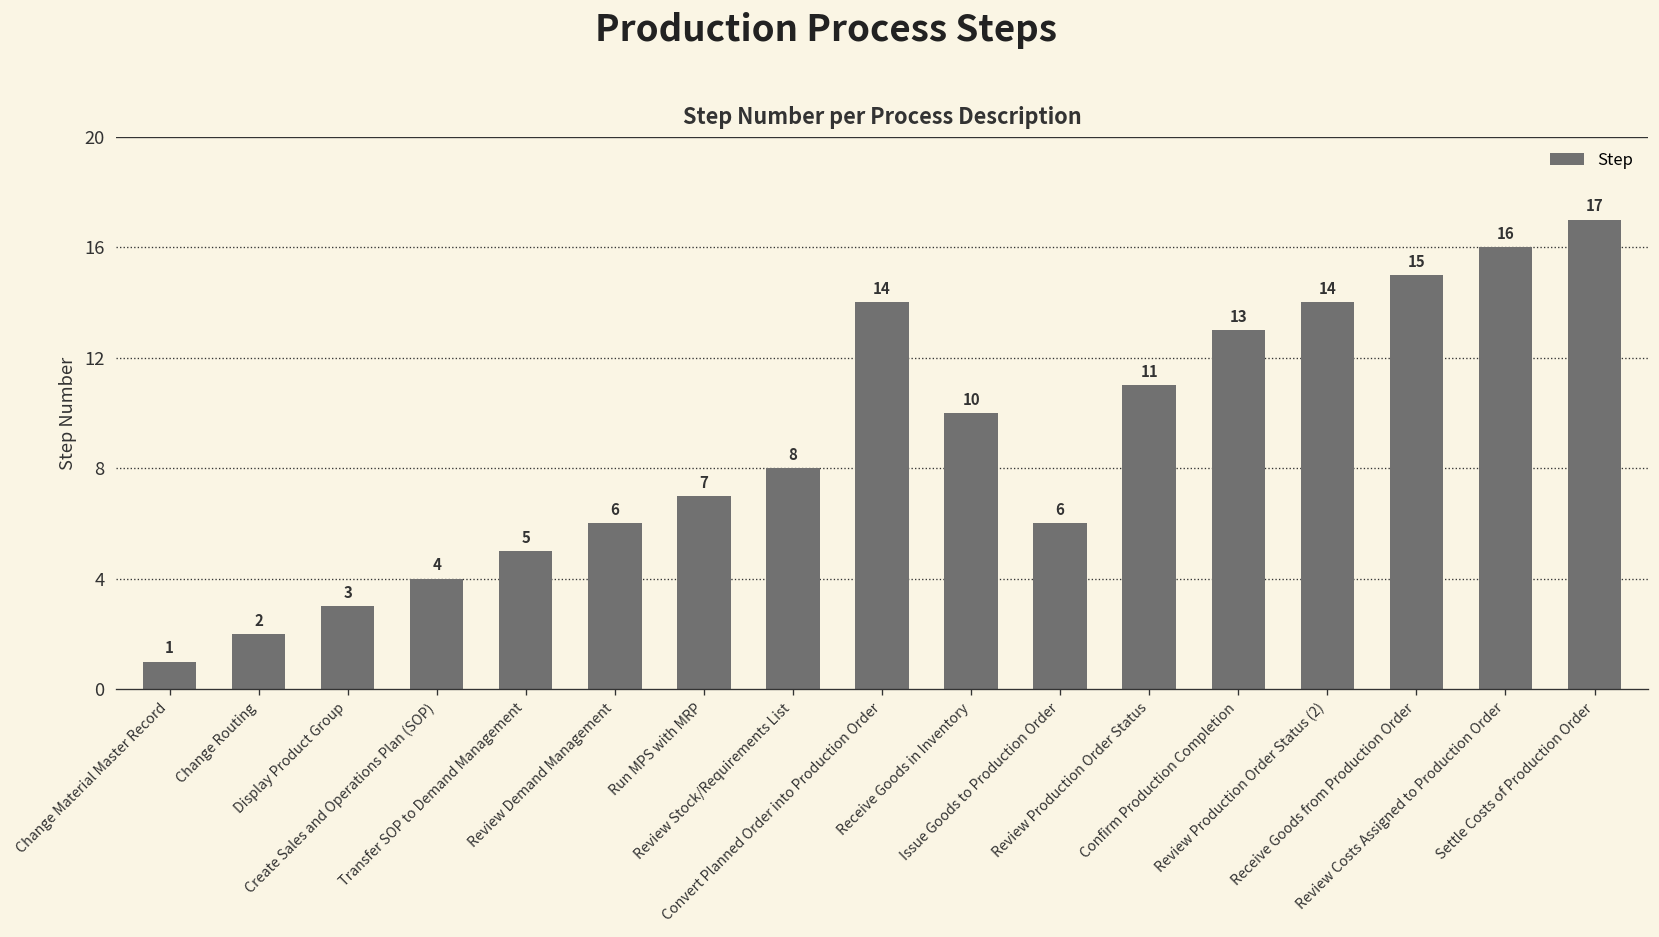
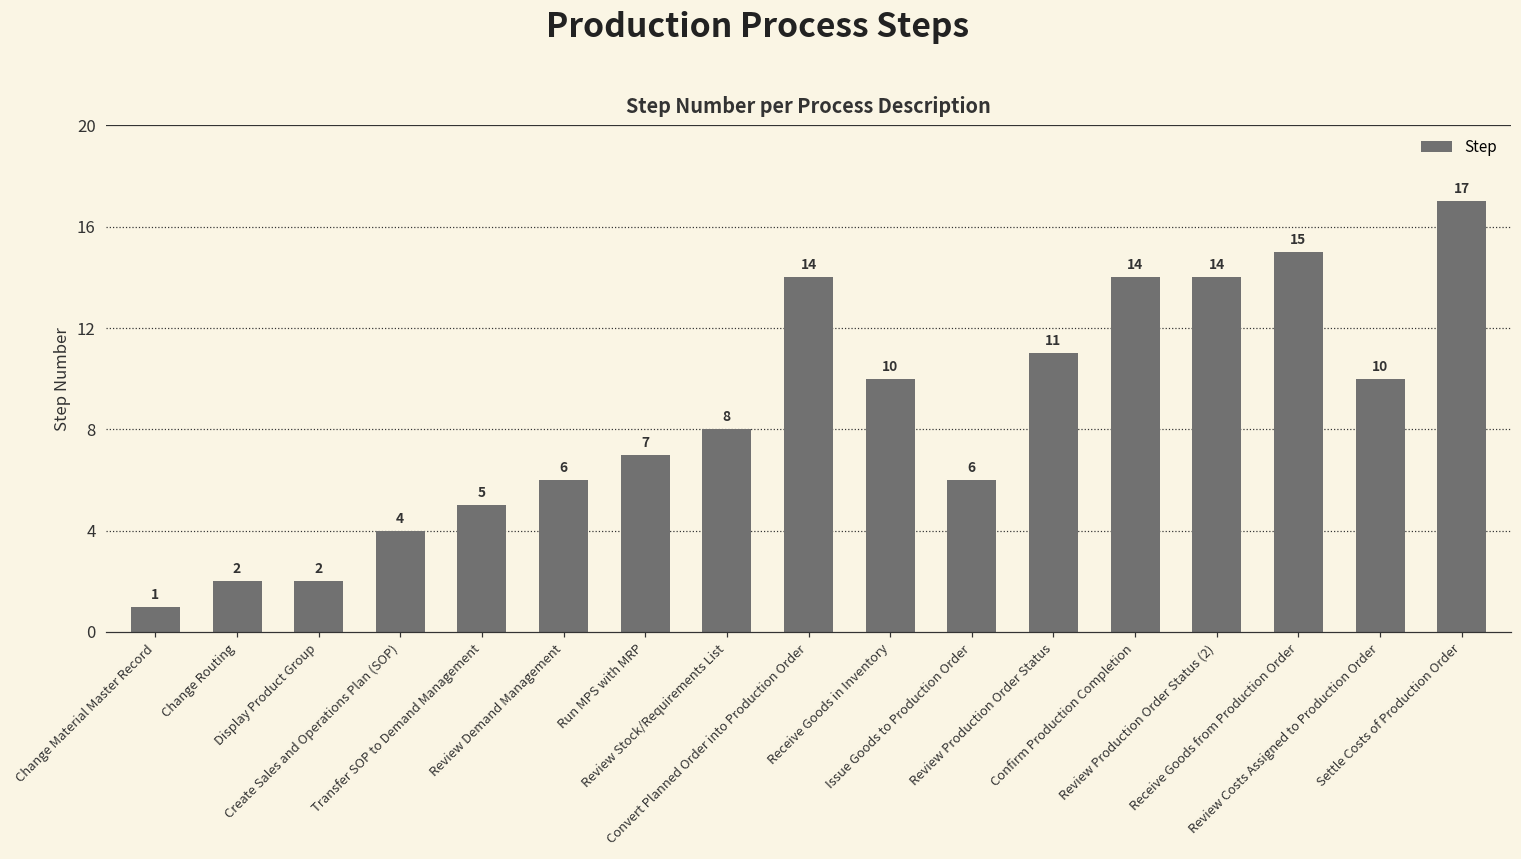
  {
    "Change Material Master Record": 1,
    "Change Routing": 2,
-   "Display Product Group": 3,
+   "Display Product Group": 2,
    "Create Sales and Operations Plan (SOP)": 4,
    "Transfer SOP to Demand Management": 5,
    "Review Demand Management": 6,
    "Run MPS with MRP": 7,
    "Review Stock/Requirements List": 8,
    "Convert Planned Order into Production Order": 14,
    "Receive Goods in Inventory": 10,
    "Issue Goods to Production Order": 6,
    "Review Production Order Status": 11,
-   "Confirm Production Completion": 13,
+   "Confirm Production Completion": 14,
    "Review Production Order Status (2)": 14,
    "Receive Goods from Production Order": 15,
-   "Review Costs Assigned to Production Order": 16,
+   "Review Costs Assigned to Production Order": 10,
    "Settle Costs of Production Order": 17
  }
